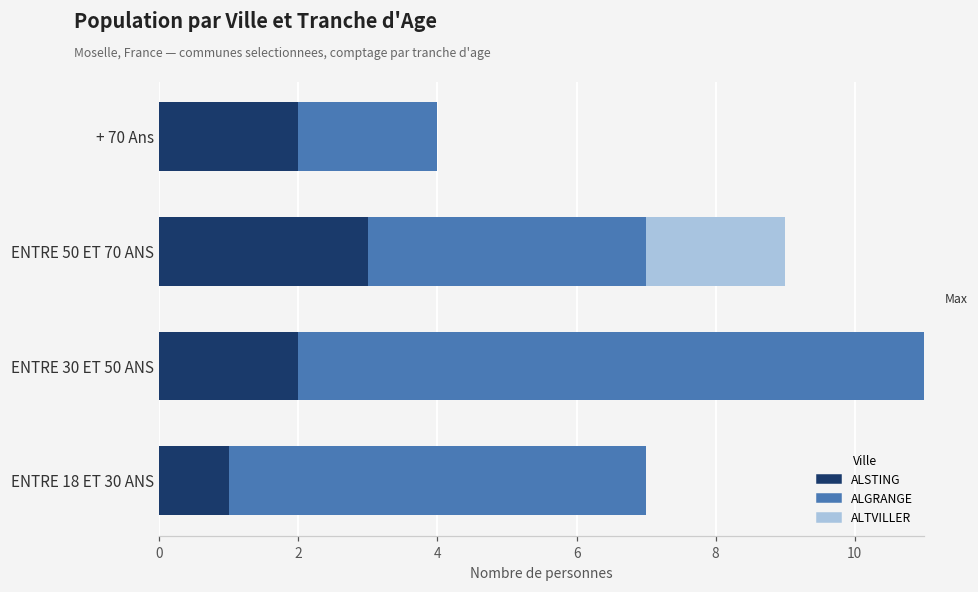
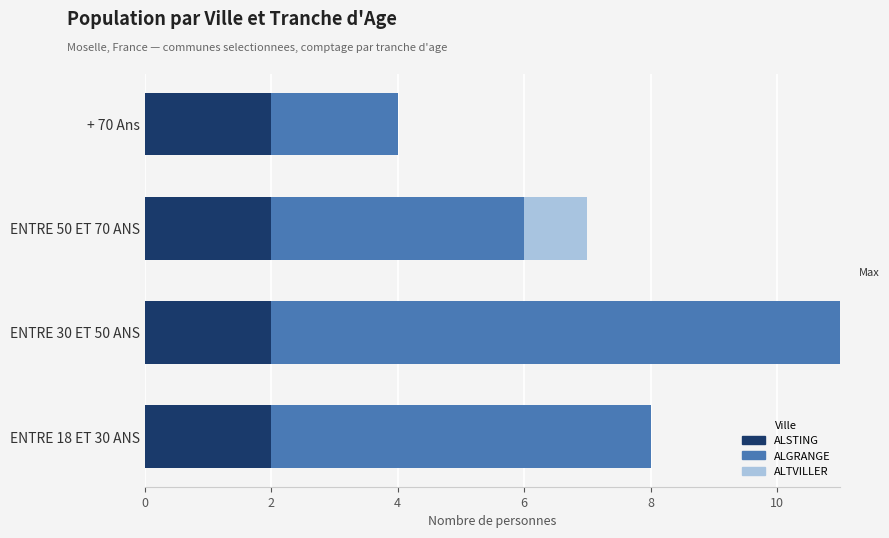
  {
    "ALSTING": {
      "+ 70 Ans": 2,
-     "ENTRE 50 ET 70 ANS": 3,
+     "ENTRE 50 ET 70 ANS": 2,
      "ENTRE 30 ET 50 ANS": 2,
-     "ENTRE 18 ET 30 ANS": 1
+     "ENTRE 18 ET 30 ANS": 2
    },
    "ALGRANGE": {
      "+ 70 Ans": 2,
      "ENTRE 50 ET 70 ANS": 4,
      "ENTRE 30 ET 50 ANS": 9,
      "ENTRE 18 ET 30 ANS": 6
    },
    "ALTVILLER": {
      "+ 70 Ans": 0,
-     "ENTRE 50 ET 70 ANS": 2,
+     "ENTRE 50 ET 70 ANS": 1,
      "ENTRE 30 ET 50 ANS": 0,
      "ENTRE 18 ET 30 ANS": 0
    }
  }
